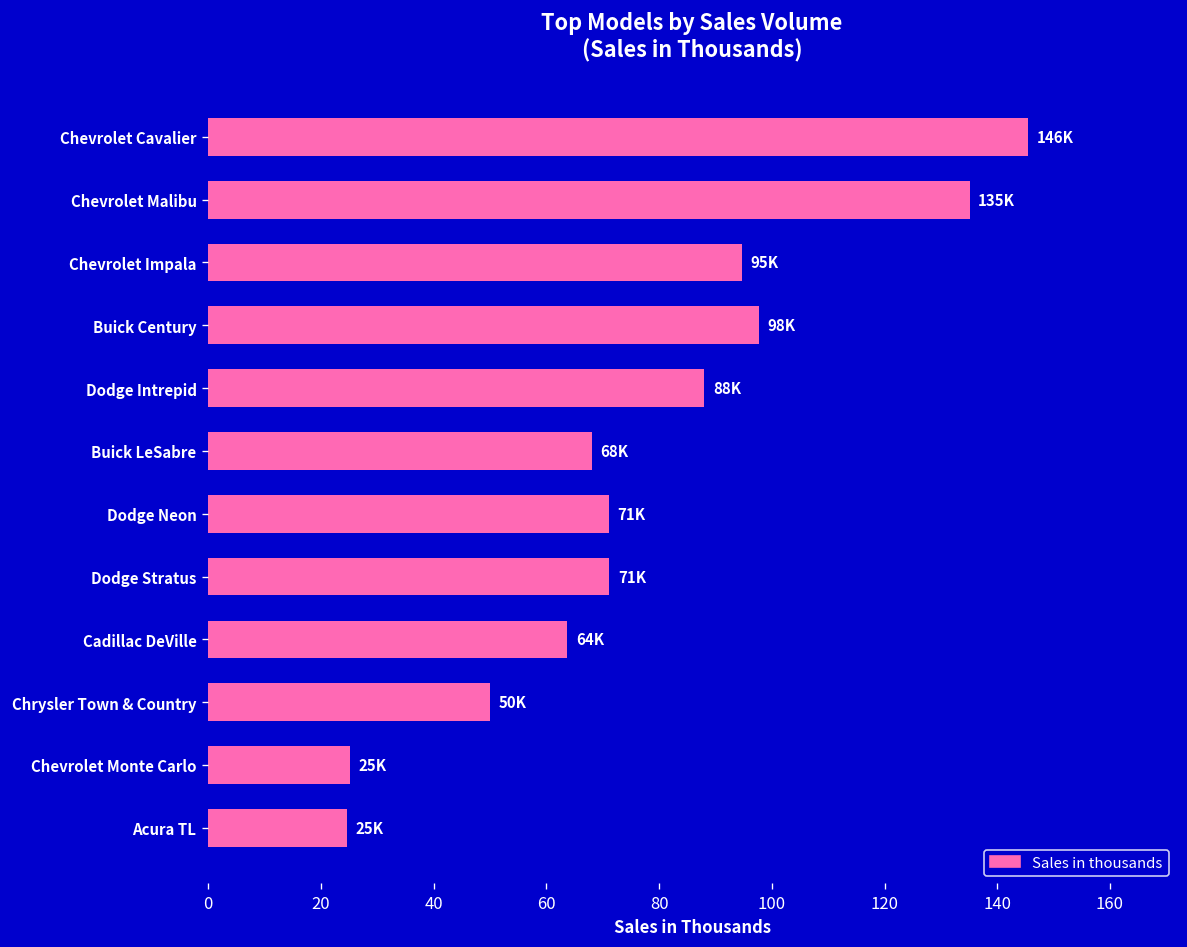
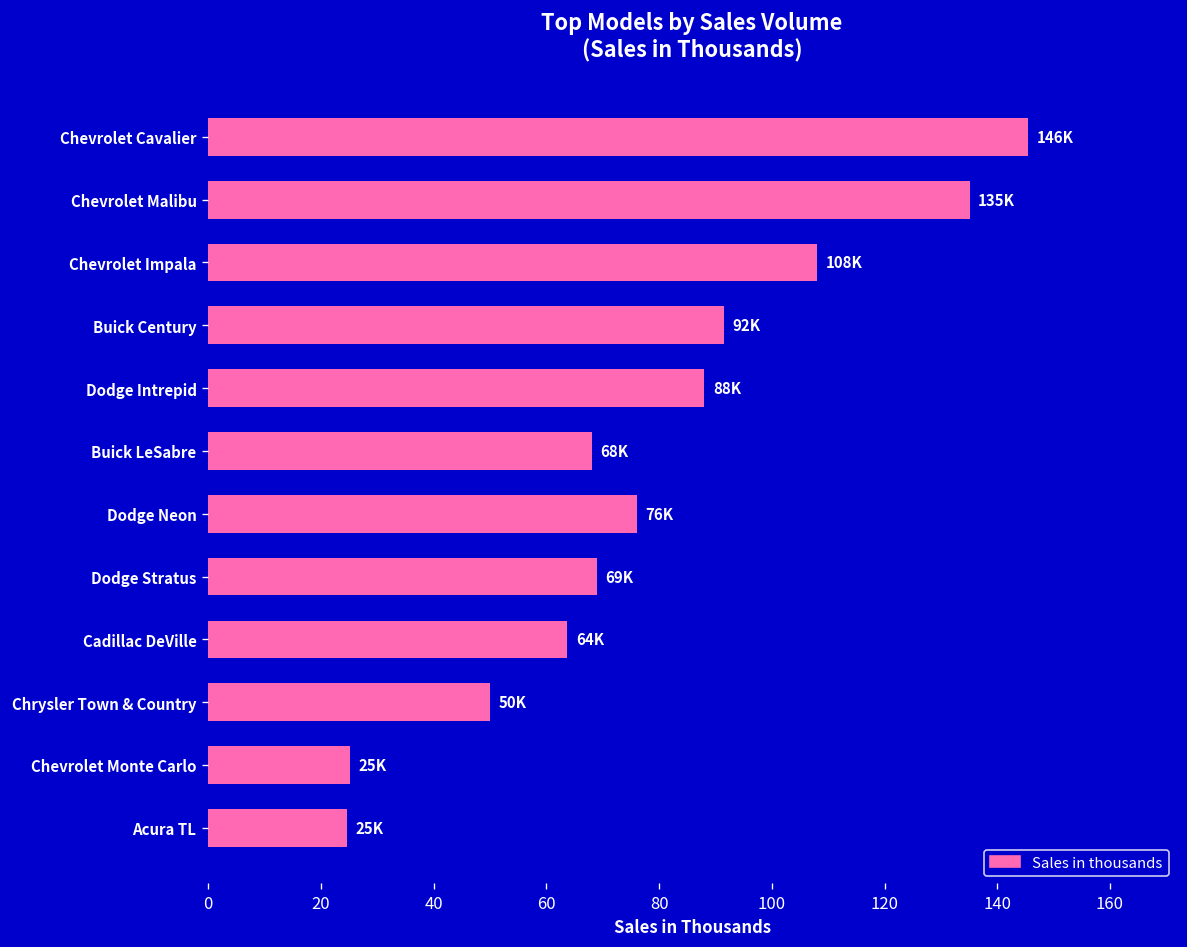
  {
    "Chevrolet Cavalier": "146K",
    "Chevrolet Malibu": "135K",
-   "Chevrolet Impala": "95K",
-   "Buick Century": "98K",
+   "Chevrolet Impala": "108K",
+   "Buick Century": "92K",
    "Dodge Intrepid": "88K",
    "Buick LeSabre": "68K",
-   "Dodge Neon": "71K",
-   "Dodge Stratus": "71K",
+   "Dodge Neon": "76K",
+   "Dodge Stratus": "69K",
    "Cadillac DeVille": "64K",
    "Chrysler Town & Country": "50K",
    "Chevrolet Monte Carlo": "25K",
    "Acura TL": "25K"
  }
